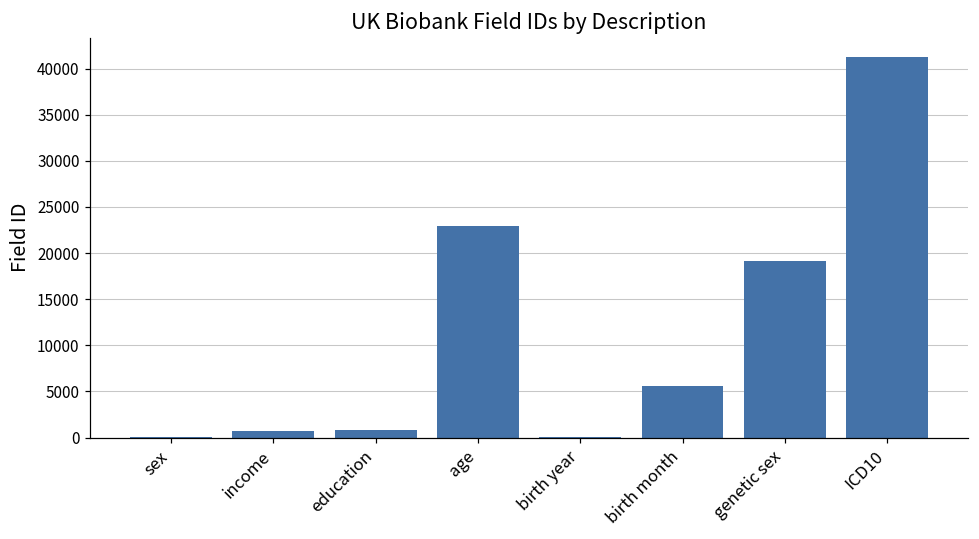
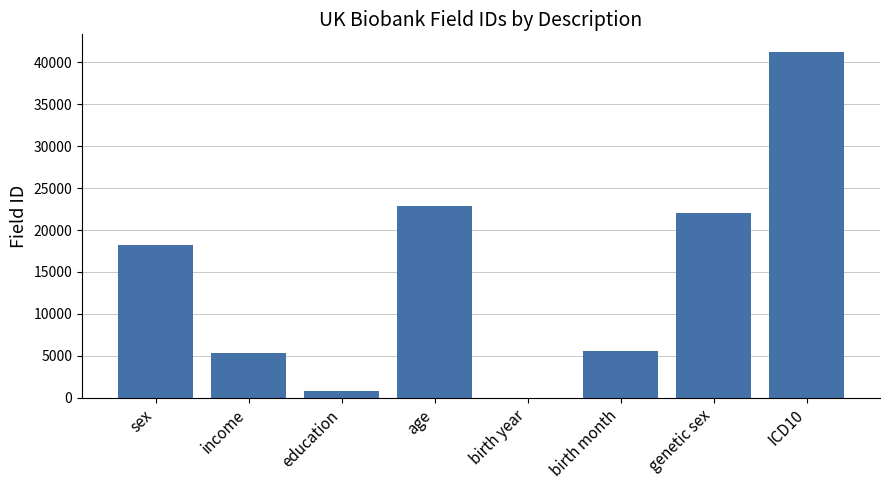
  {
-   "sex": 0,
-   "income": 1000,
+   "sex": 18000,
+   "income": 5000,
    "education": 1000,
    "age": 23000,
    "birth month": 6000,
-   "genetic sex": 19000,
+   "genetic sex": 22000,
    "ICD10": 41000
  }
